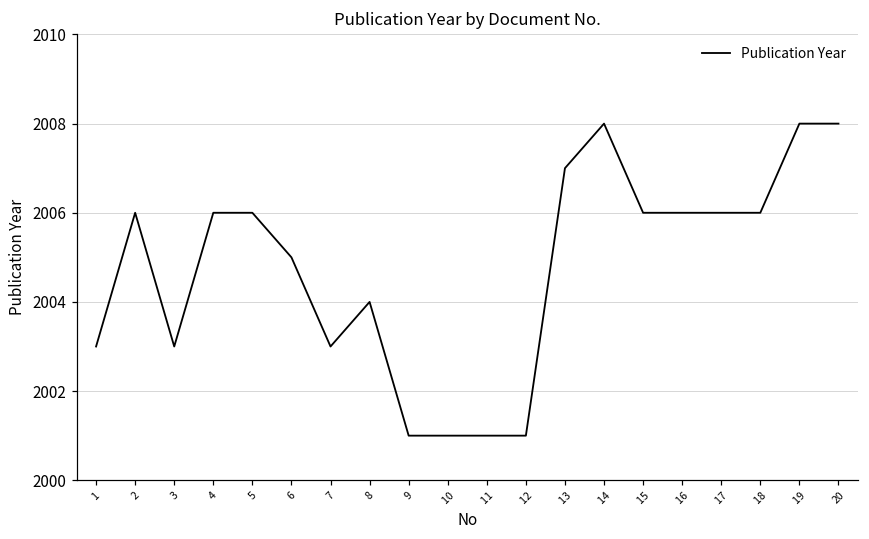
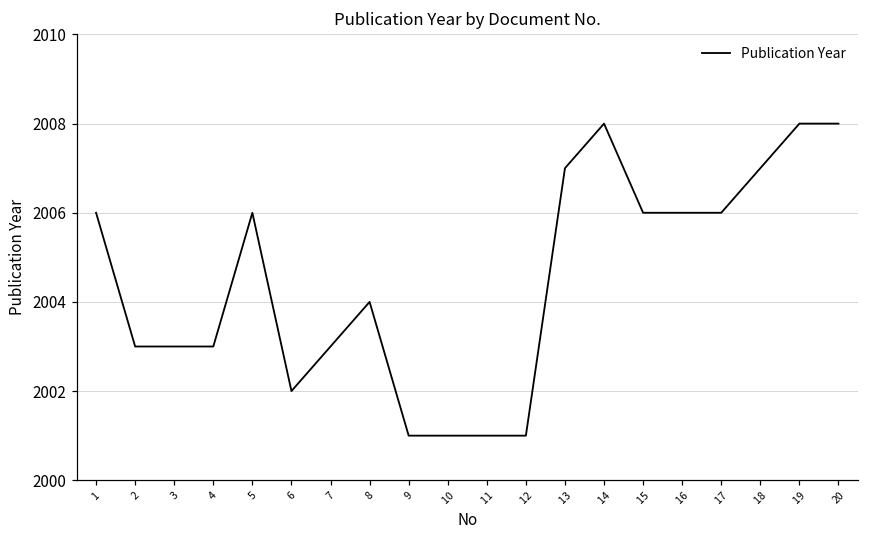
  {
-   "1": 2003,
-   "2": 2006,
+   "1": 2006,
+   "2": 2003,
    "3": 2003,
-   "4": 2006,
+   "4": 2003,
    "5": 2006,
-   "6": 2005,
+   "6": 2002,
    "7": 2003,
    "8": 2004,
    "9": 2001,
    "10": 2001,
    "11": 2001,
    "12": 2001,
    "13": 2007,
    "14": 2008,
    "15": 2006,
    "16": 2006,
    "17": 2006,
-   "18": 2006,
+   "18": 2007,
    "19": 2008,
    "20": 2008
  }
